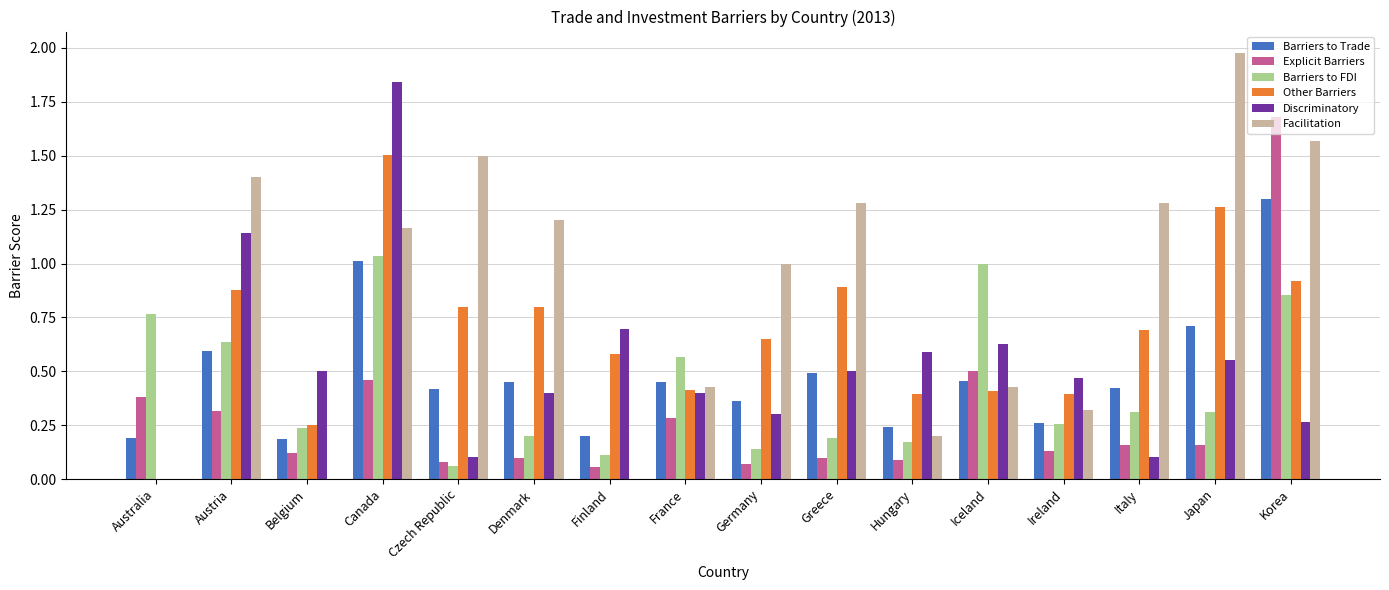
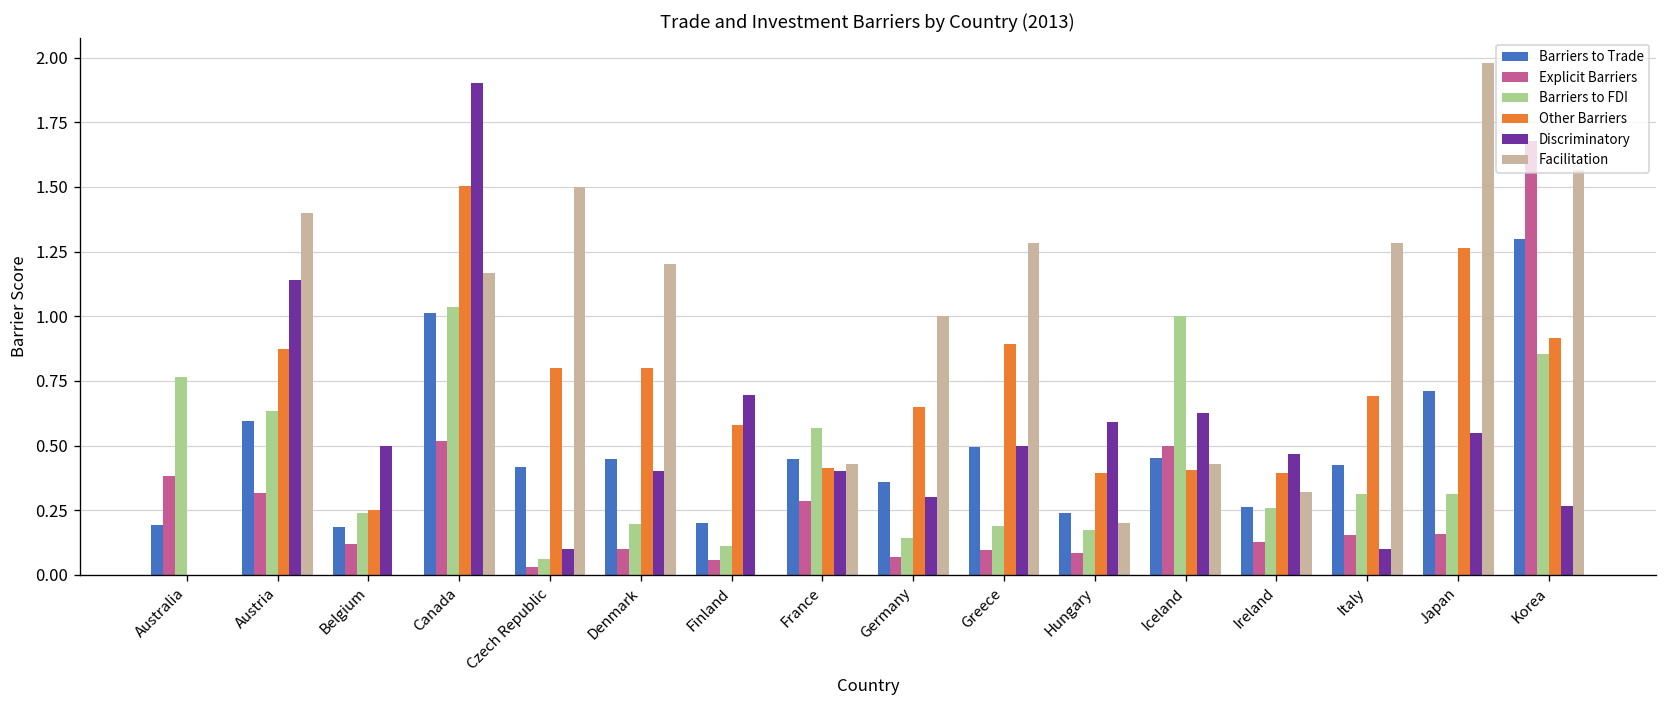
  {
    "Barriers to Trade": {
      "Australia": 0.19,
      "Austria": 0.60,
      "Belgium": 0.18,
      "Canada": 1.01,
      "Czech Republic": 0.42,
      "Denmark": 0.45,
      "Finland": 0.20,
      "France": 0.45,
      "Germany": 0.36,
      "Greece": 0.49,
      "Hungary": 0.24,
      "Iceland": 0.45,
      "Ireland": 0.26,
      "Italy": 0.42,
      "Japan": 0.71,
      "Korea": 1.30
    },
    "Explicit Barriers": {
      "Australia": 0.38,
      "Austria": 0.32,
      "Belgium": 0.12,
-     "Canada": 0.46,
-     "Czech Republic": 0.08,
+     "Canada": 0.52,
+     "Czech Republic": 0.03,
      "Denmark": 0.10,
      "Finland": 0.06,
      "France": 0.28,
      "Germany": 0.07,
      "Greece": 0.10,
      "Hungary": 0.09,
      "Iceland": 0.50,
      "Ireland": 0.13,
      "Italy": 0.16,
      "Japan": 0.16
    },
    "Other Barriers": {
      "Australia": 0.00,
      "Austria": 0.88,
      "Belgium": 0.25,
      "Canada": 1.50,
      "Czech Republic": 0.80,
      "Denmark": 0.80,
      "Finland": 0.58,
      "France": 0.41,
      "Germany": 0.65,
      "Greece": 0.89,
      "Hungary": 0.40,
      "Iceland": 0.41,
      "Ireland": 0.40,
      "Italy": 0.69,
      "Japan": 1.26,
      "Korea": 0.92
    },
    "Discriminatory": {
      "Australia": 0.00,
      "Austria": 1.14,
      "Belgium": 0.50,
-     "Canada": 1.84,
+     "Canada": 1.90,
      "Czech Republic": 0.10,
      "Denmark": 0.40,
      "Finland": 0.69,
      "France": 0.40,
      "Germany": 0.30,
      "Greece": 0.50,
      "Hungary": 0.59,
      "Iceland": 0.62,
      "Ireland": 0.47,
      "Italy": 0.10,
      "Japan": 0.55,
      "Korea": 0.27
    }
  }
